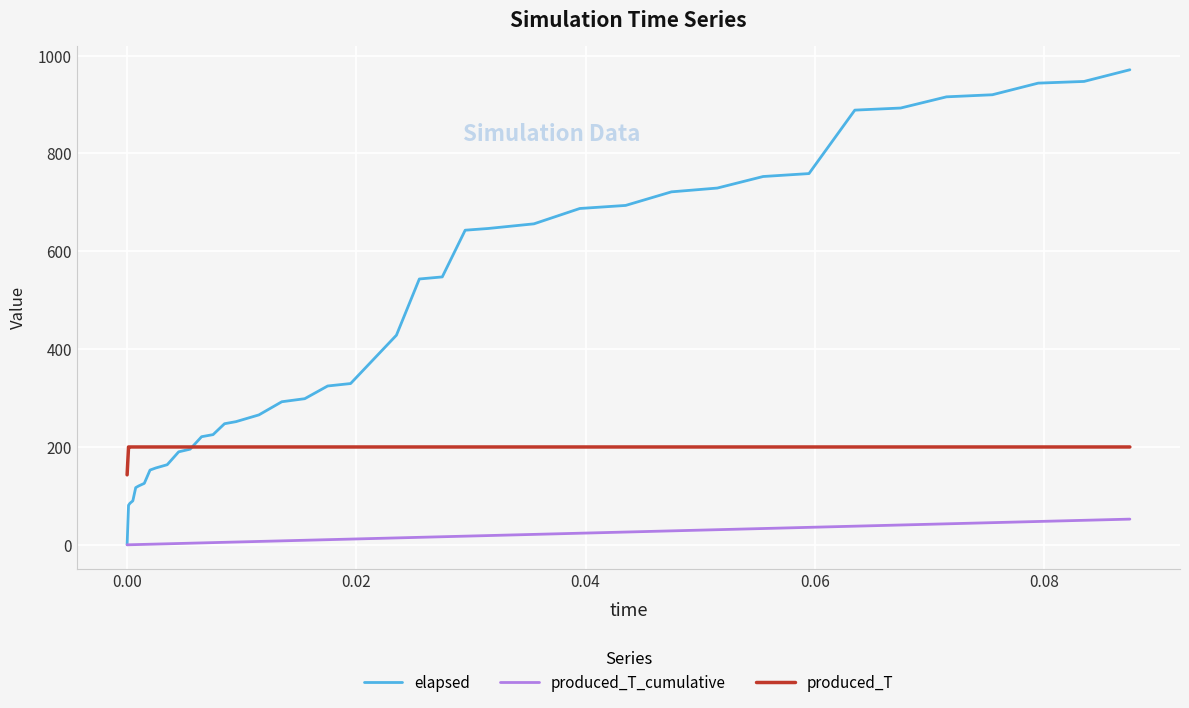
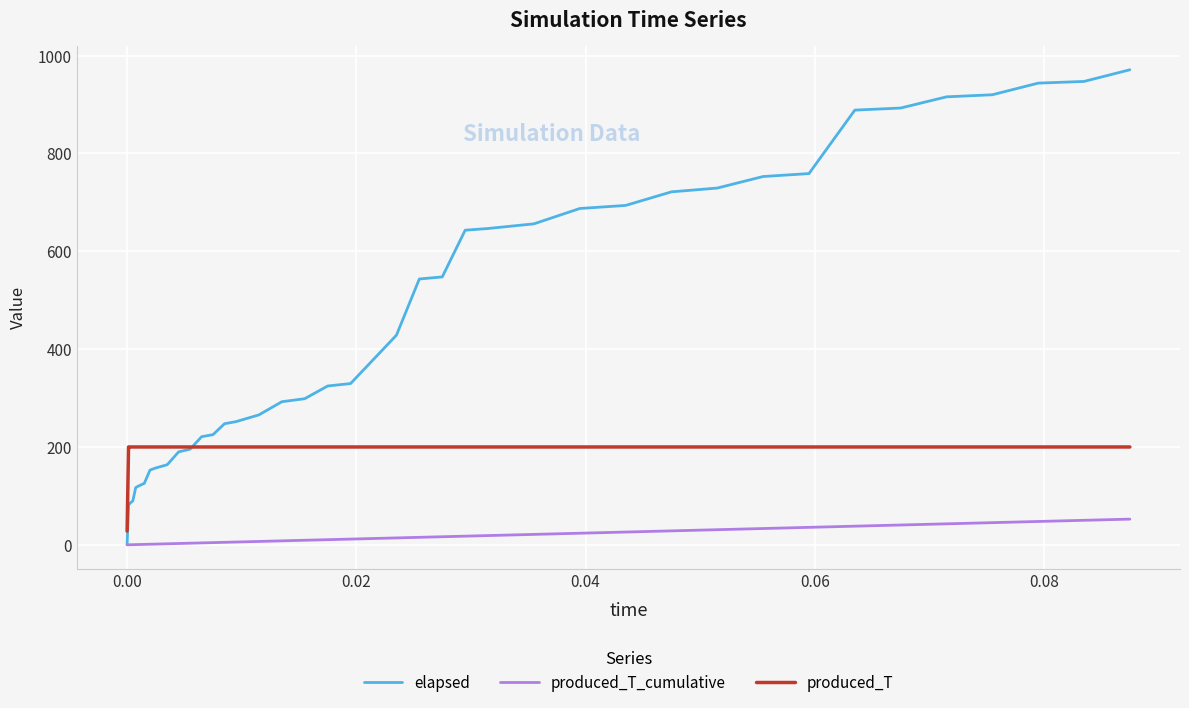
  {
    "produced_T": {
-     "0.00": 140
+     "0.00": 30
    }
  }
